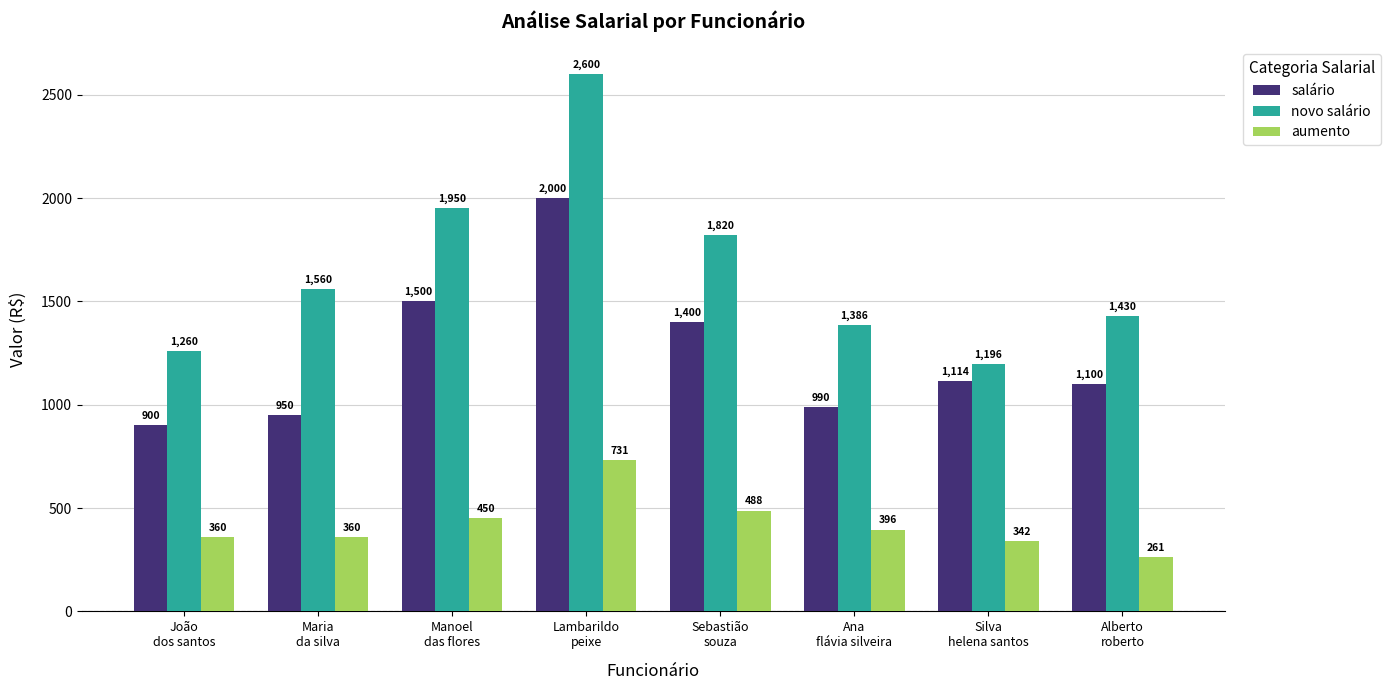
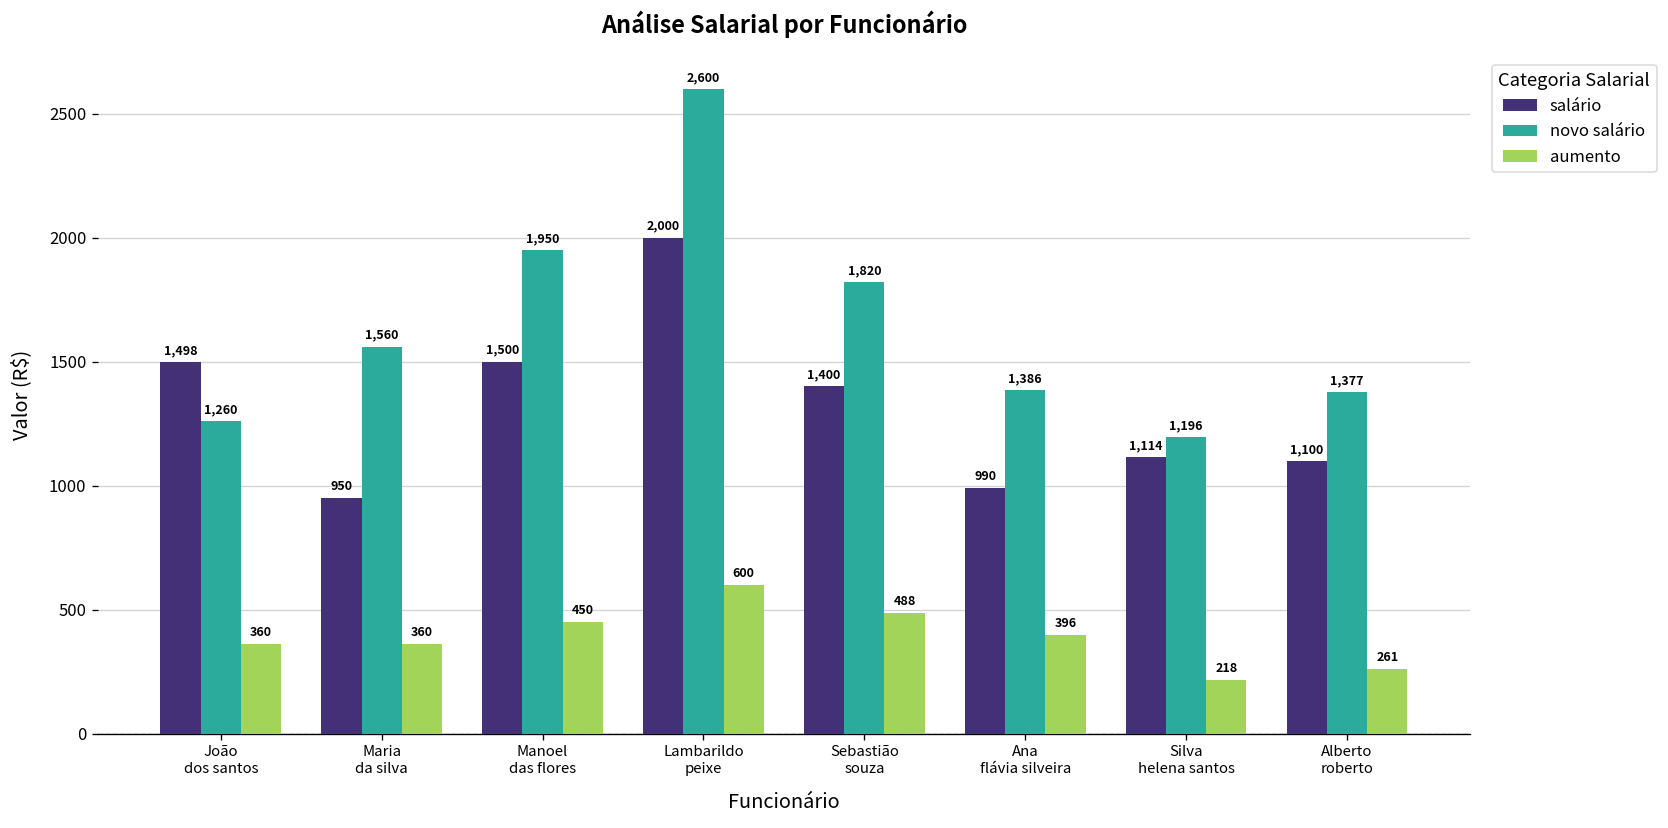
  {
    "salário": {
-     "João dos santos": "900",
+     "João dos santos": "1,498",
      "Maria da silva": "950",
      "Manoel das flores": "1,500",
      "Lambarildo peixe": "2,000",
      "Sebastião souza": "1,400",
      "Ana flávia silveira": "990",
      "Silva helena santos": "1,114",
      "Alberto roberto": "1,100"
    },
    "novo salário": {
      "João dos santos": "1,260",
      "Maria da silva": "1,560",
      "Manoel das flores": "1,950",
      "Lambarildo peixe": "2,600",
      "Sebastião souza": "1,820",
      "Ana flávia silveira": "1,386",
      "Silva helena santos": "1,196",
-     "Alberto roberto": "1,430"
+     "Alberto roberto": "1,377"
    },
    "aumento": {
      "João dos santos": "360",
      "Maria da silva": "360",
      "Manoel das flores": "450",
-     "Lambarildo peixe": "731",
+     "Lambarildo peixe": "600",
      "Sebastião souza": "488",
      "Ana flávia silveira": "396",
-     "Silva helena santos": "342",
+     "Silva helena santos": "218",
      "Alberto roberto": "261"
    }
  }
